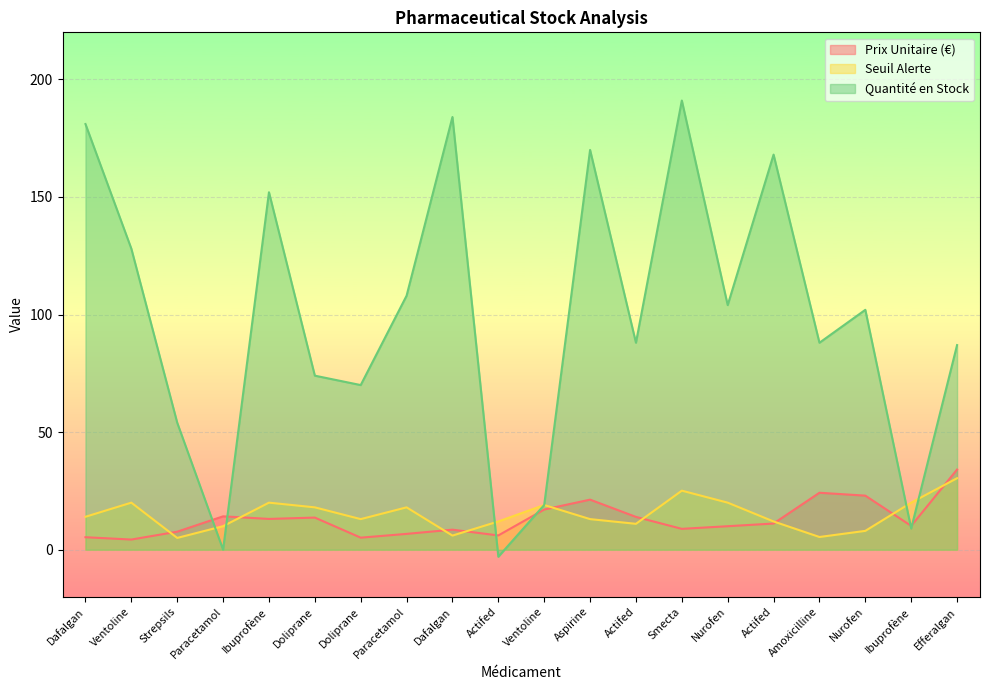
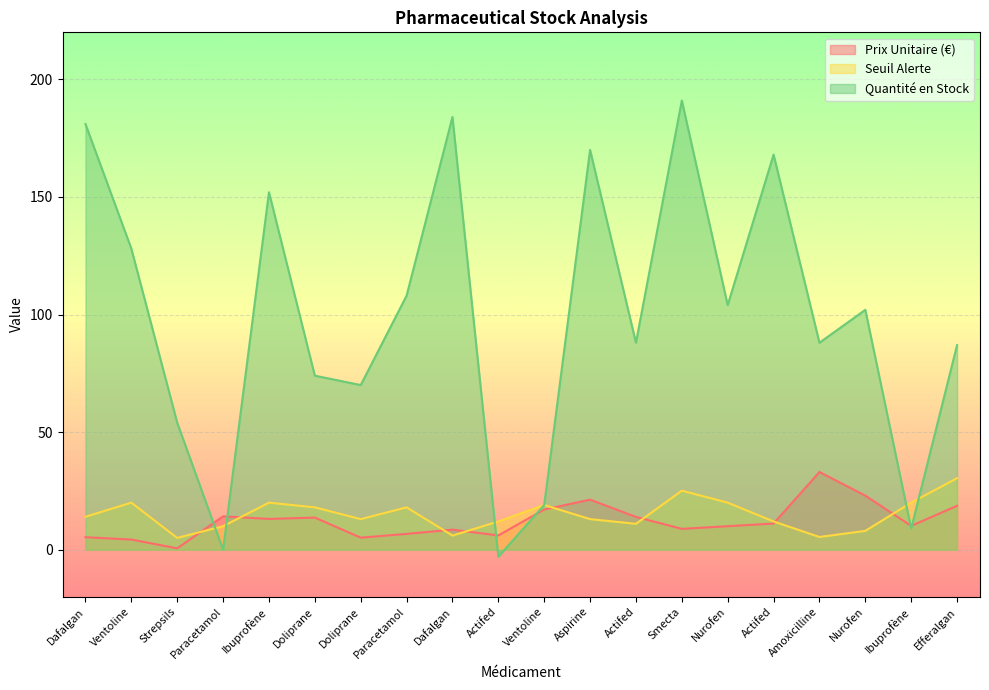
  {
    "Prix Unitaire (€)": {
-     "Strepsils": 8,
+     "Strepsils": 1,
      "Aspirine": 21,
      "Smecta": 9,
-     "Amoxicilline": 24,
-     "Efferalgan": 34
+     "Amoxicilline": 33,
+     "Efferalgan": 19
    },
    "Seuil Alerte": {
      "Strepsils": 5,
      "Aspirine": 13,
      "Smecta": 25,
      "Amoxicilline": 5,
      "Efferalgan": 30
    }
  }
